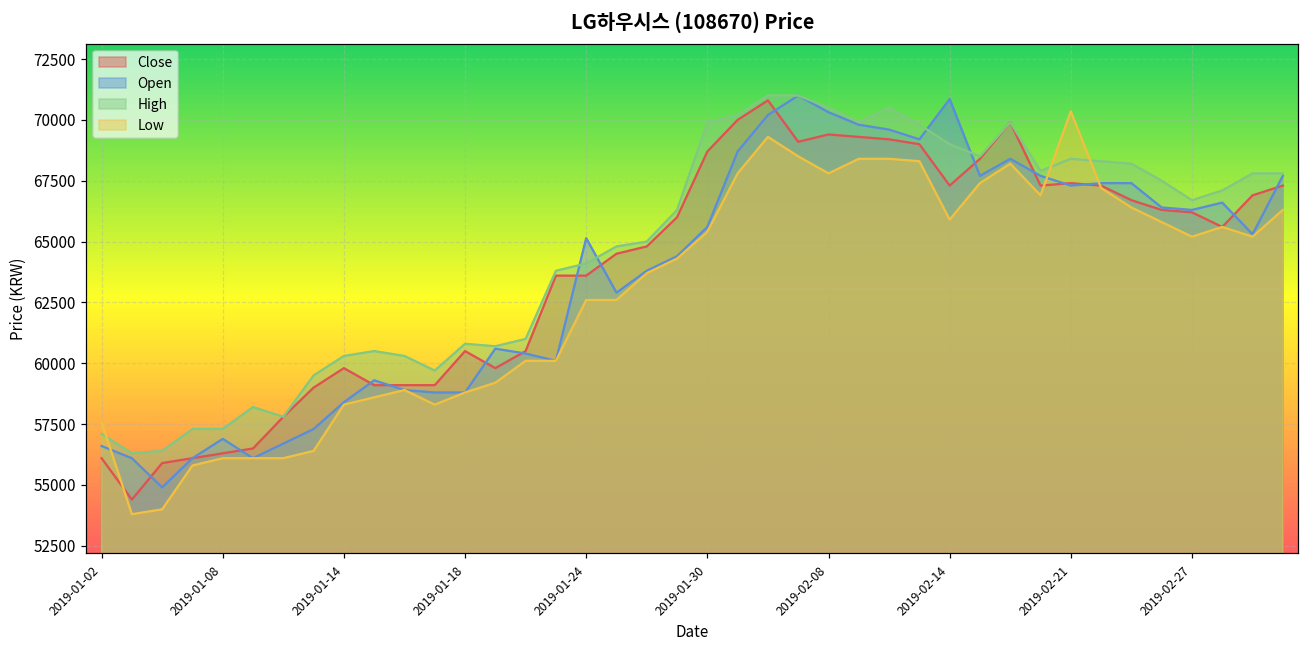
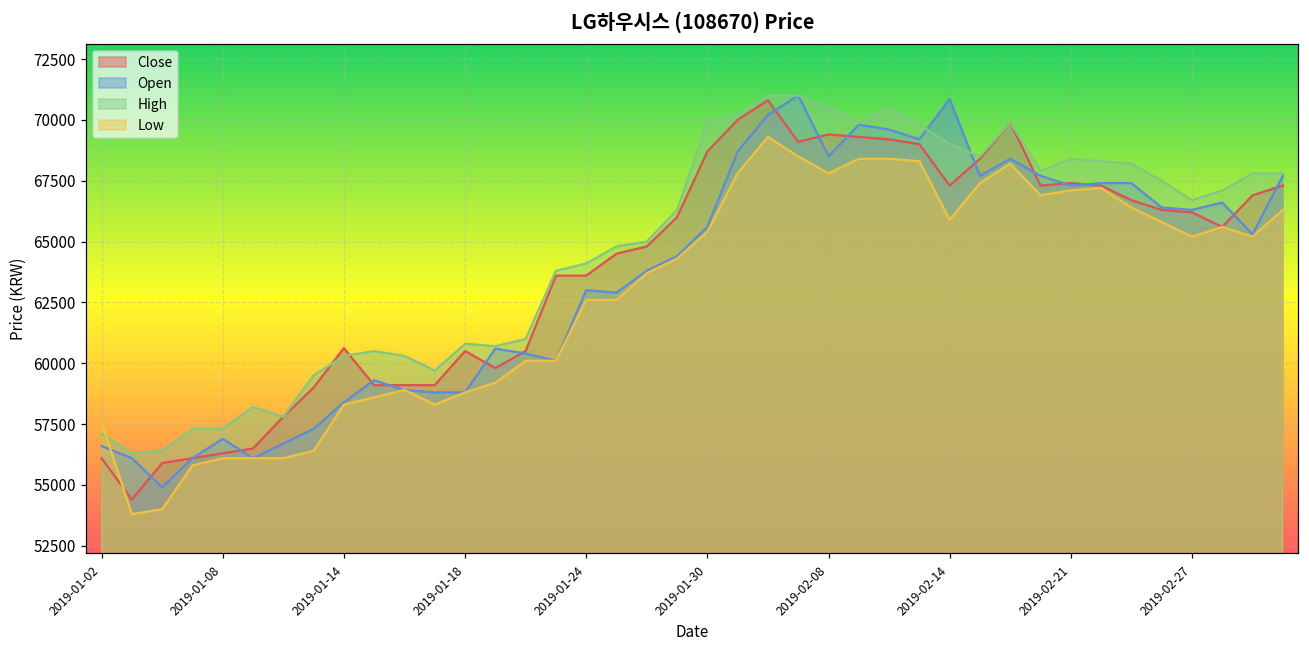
  {
    "Close": {
      "2019-01-02": 56100,
      "2019-01-08": 56300,
-     "2019-01-14": 59800,
+     "2019-01-14": 60600,
      "2019-01-18": 60500,
      "2019-01-24": 63600,
      "2019-01-30": 68700,
      "2019-02-08": 69400,
      "2019-02-14": 67300
    },
    "Open": {
      "2019-01-02": 56600,
      "2019-01-08": 56900,
-     "2019-01-24": 65100,
+     "2019-01-24": 63000,
      "2019-01-30": 65600,
-     "2019-02-08": 70300,
+     "2019-02-08": 68500,
      "2019-02-14": 70900
    },
    "High": {
      "2019-01-02": 57100,
      "2019-01-08": 57300,
      "2019-01-14": 60300,
      "2019-01-18": 60800,
      "2019-01-24": 64100,
      "2019-01-30": 69900,
      "2019-02-08": 70500,
      "2019-02-14": 69000,
      "2019-02-21": 68400,
      "2019-02-27": 66700
    },
    "Low": {
      "2019-01-02": 57600,
      "2019-01-08": 56100,
      "2019-01-24": 62600,
      "2019-01-30": 65400,
      "2019-02-08": 67800,
      "2019-02-14": 65900,
-     "2019-02-21": 70400,
+     "2019-02-21": 67100,
      "2019-02-27": 65200
    }
  }
